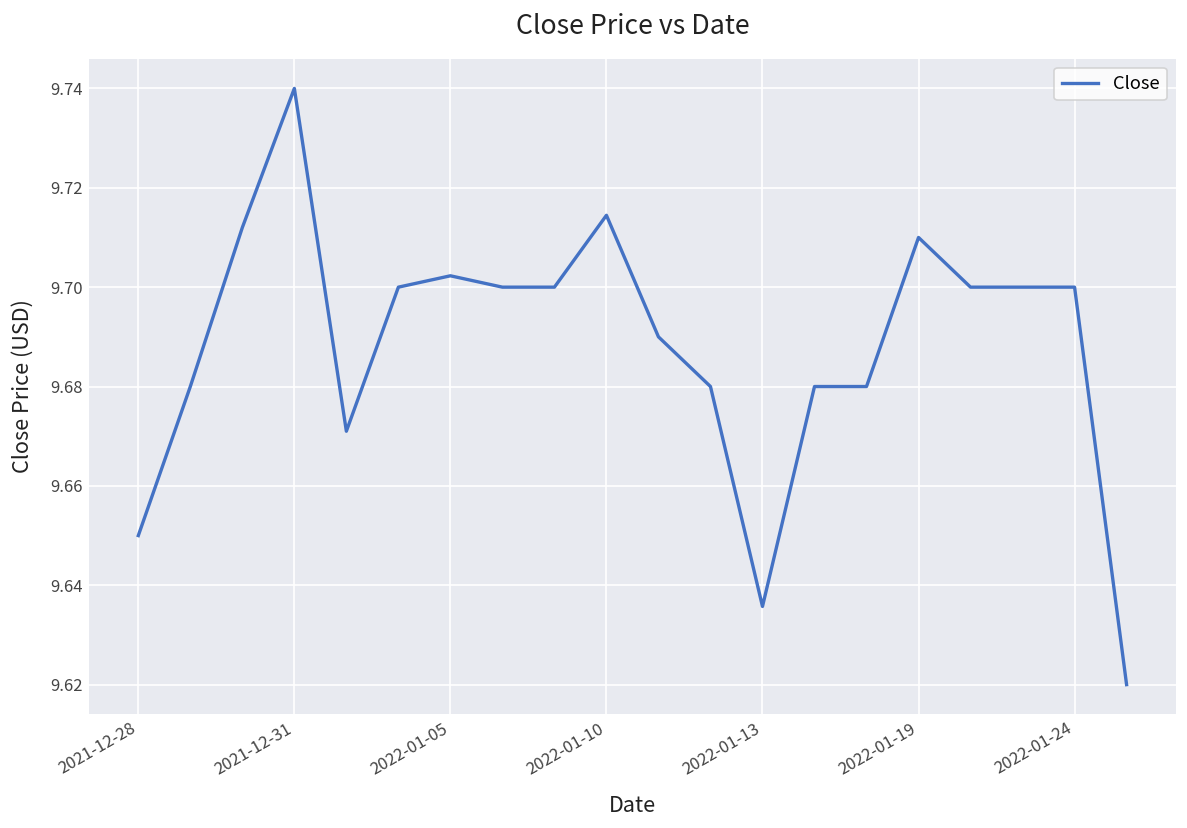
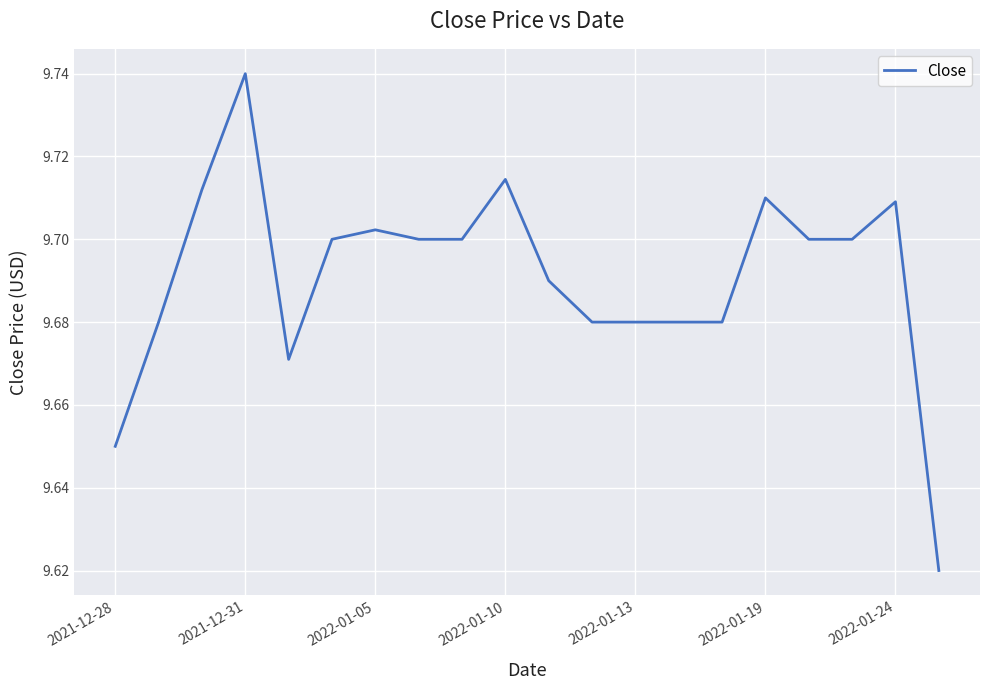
  {
    "2021-12-28": 9.650,
    "2021-12-31": 9.740,
    "2022-01-05": 9.702,
    "2022-01-10": 9.714,
-   "2022-01-13": 9.636,
+   "2022-01-13": 9.680,
    "2022-01-19": 9.710,
-   "2022-01-24": 9.700
+   "2022-01-24": 9.709
  }
